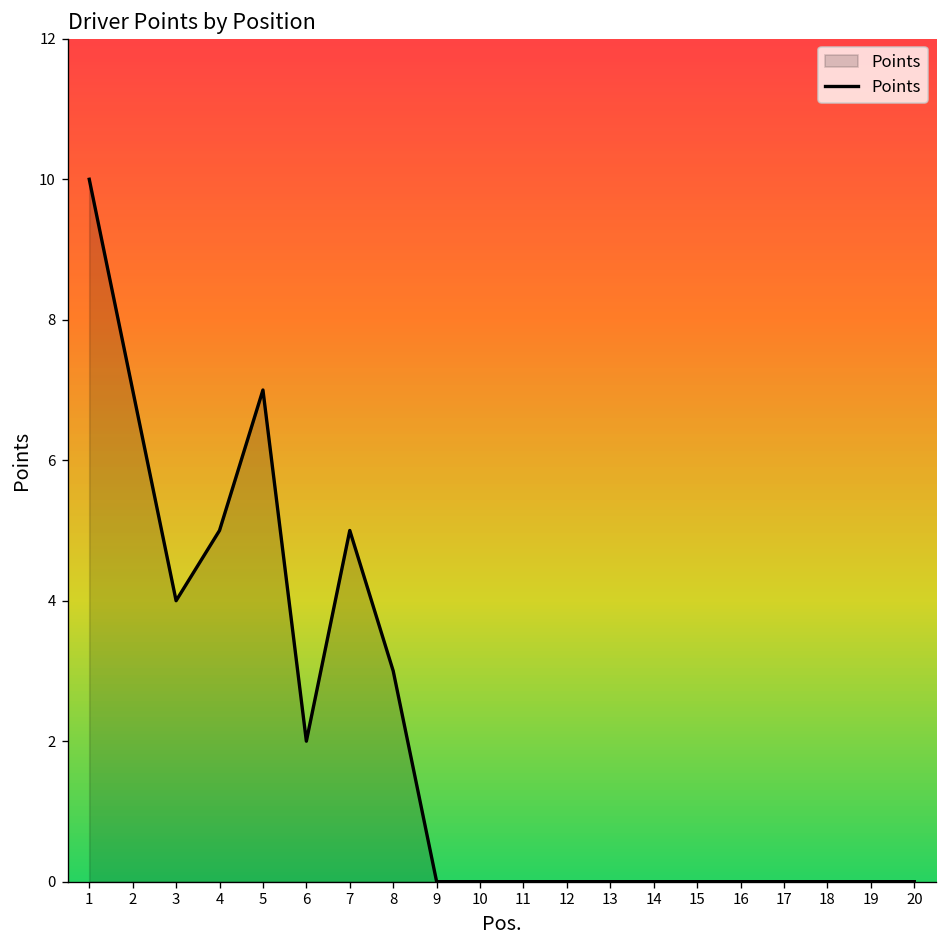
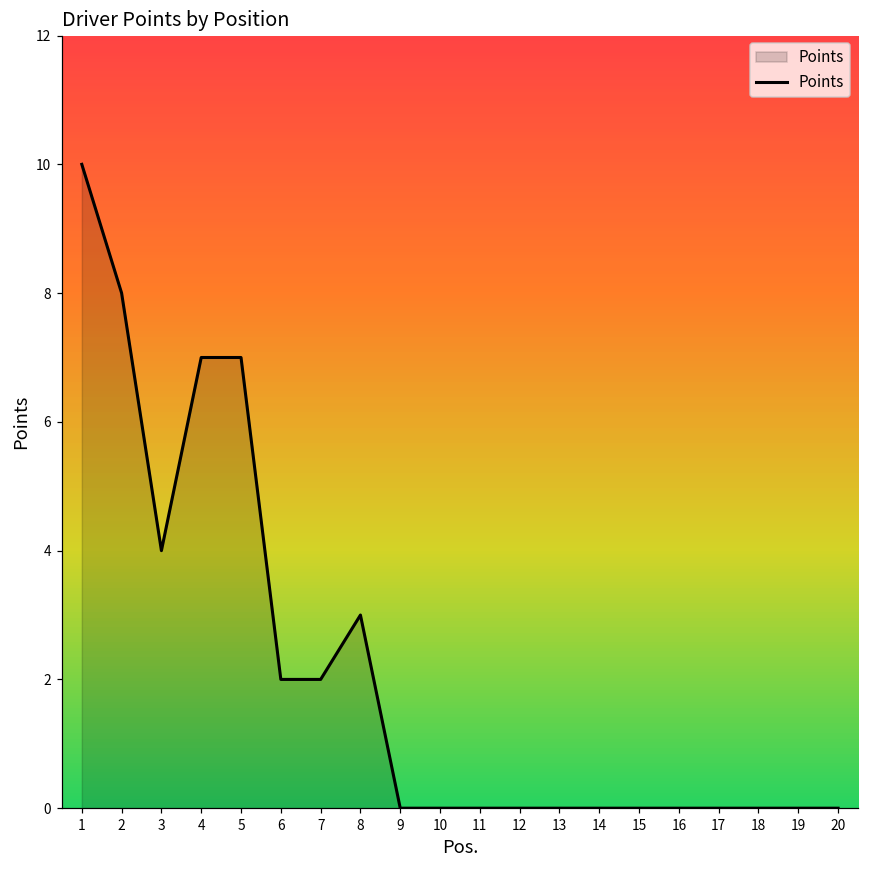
  {
    "1": 10,
-   "2": 7,
+   "2": 8,
    "3": 4,
-   "4": 5,
+   "4": 7,
    "5": 7,
    "6": 2,
-   "7": 5,
+   "7": 2,
    "8": 3,
    "9": 0,
    "10": 0,
    "11": 0,
    "12": 0,
    "13": 0,
    "14": 0,
    "15": 0,
    "16": 0,
    "17": 0,
    "18": 0,
    "19": 0,
    "20": 0
  }
